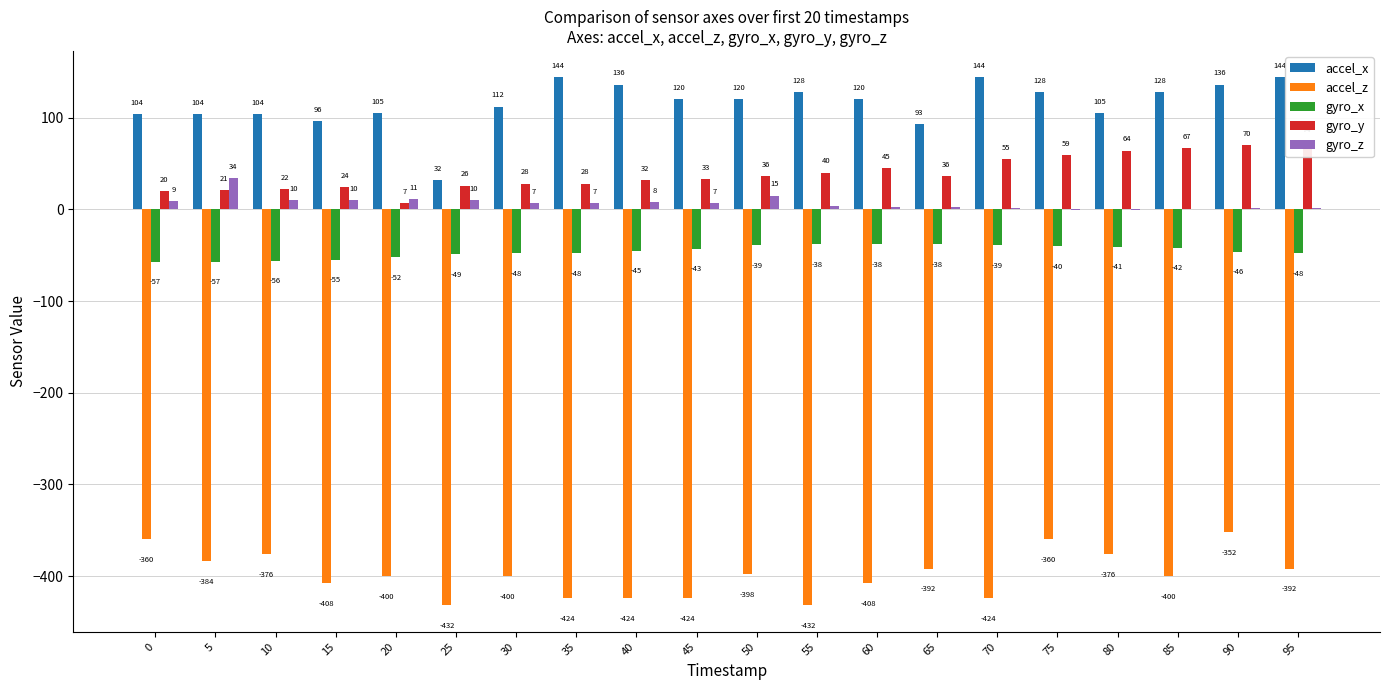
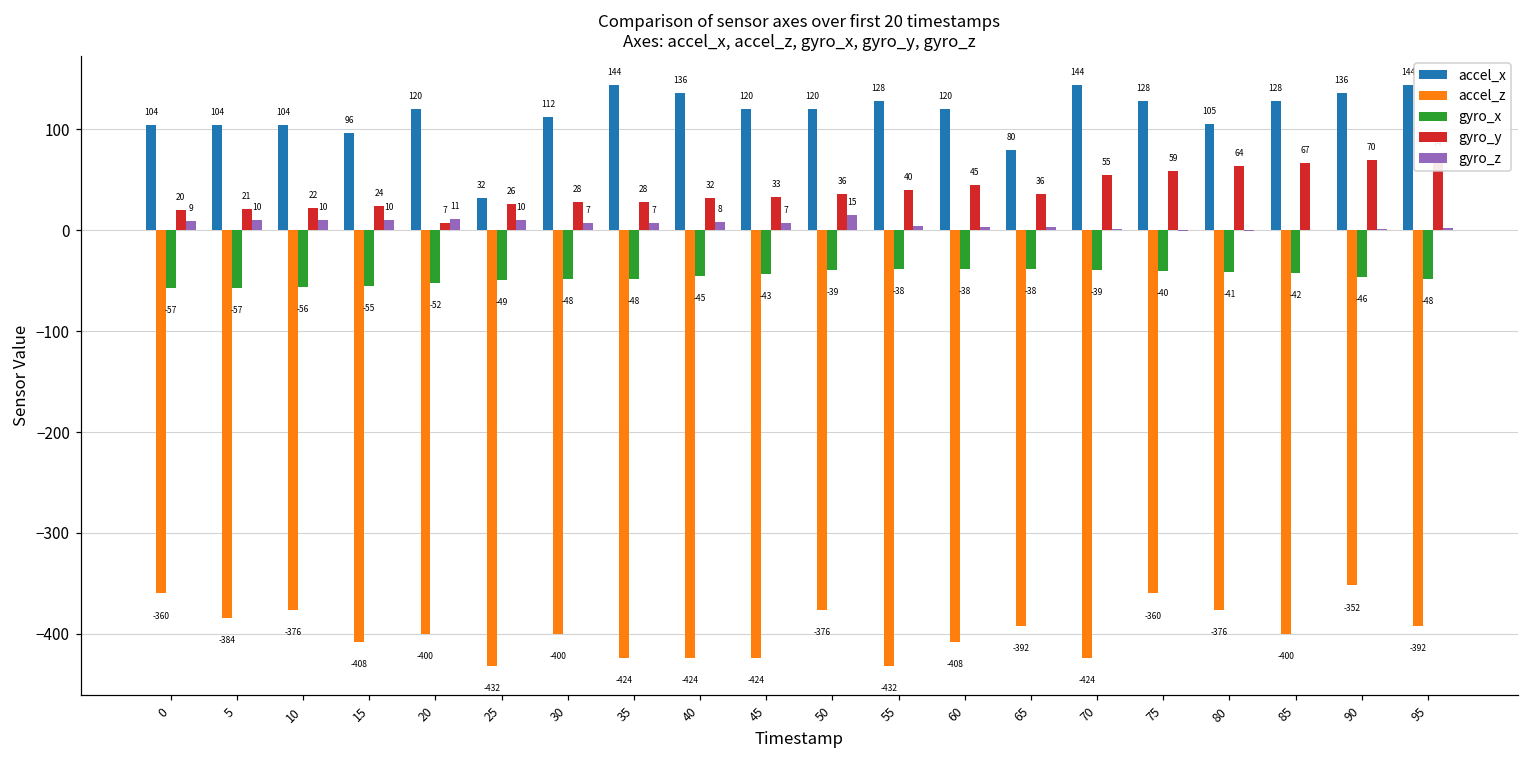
  {
    "accel_x": {
      "0": 104,
      "5": 104,
      "10": 104,
      "15": 96,
-     "20": 105,
+     "20": 120,
      "25": 32,
      "30": 112,
      "35": 144,
      "40": 136,
      "45": 120,
      "50": 120,
      "55": 128,
      "60": 120,
-     "65": 93,
+     "65": 80,
      "70": 144,
      "75": 128,
      "80": 105,
      "85": 128,
      "90": 136
    },
    "accel_z": {
      "0": -360,
      "5": -384,
      "10": -376,
      "15": -408,
      "20": -400,
      "25": -432,
      "30": -400,
      "35": -424,
      "40": -424,
      "45": -424,
-     "50": -398,
+     "50": -376,
      "55": -432,
      "60": -408,
      "65": -392,
      "70": -424,
      "75": -360,
      "80": -376,
      "85": -400,
      "90": -352,
      "95": -392
    },
    "gyro_x": {
      "0": -57,
      "5": -57,
      "10": -56,
      "15": -55,
      "20": -52,
      "25": -49,
      "30": -48,
      "35": -48,
      "40": -45,
      "45": -43,
      "50": -39,
      "55": -38,
      "60": -38,
      "65": -38,
      "70": -39,
      "75": -40,
      "80": -41,
      "85": -42,
      "90": -46,
      "95": -48
    },
    "gyro_y": {
      "0": 20,
      "5": 21,
      "10": 22,
      "15": 24,
      "20": 7,
      "25": 26,
      "30": 28,
      "35": 28,
      "40": 32,
      "45": 33,
      "50": 36,
      "55": 40,
      "60": 45,
      "65": 36,
      "70": 55,
      "75": 59,
      "80": 64,
      "85": 67,
      "90": 70
    },
    "gyro_z": {
      "0": 9,
-     "5": 34,
+     "5": 10,
      "10": 10,
      "15": 10,
      "20": 11,
      "25": 10,
      "30": 7,
      "35": 7,
      "40": 8,
      "45": 7,
      "50": 15
    }
  }
